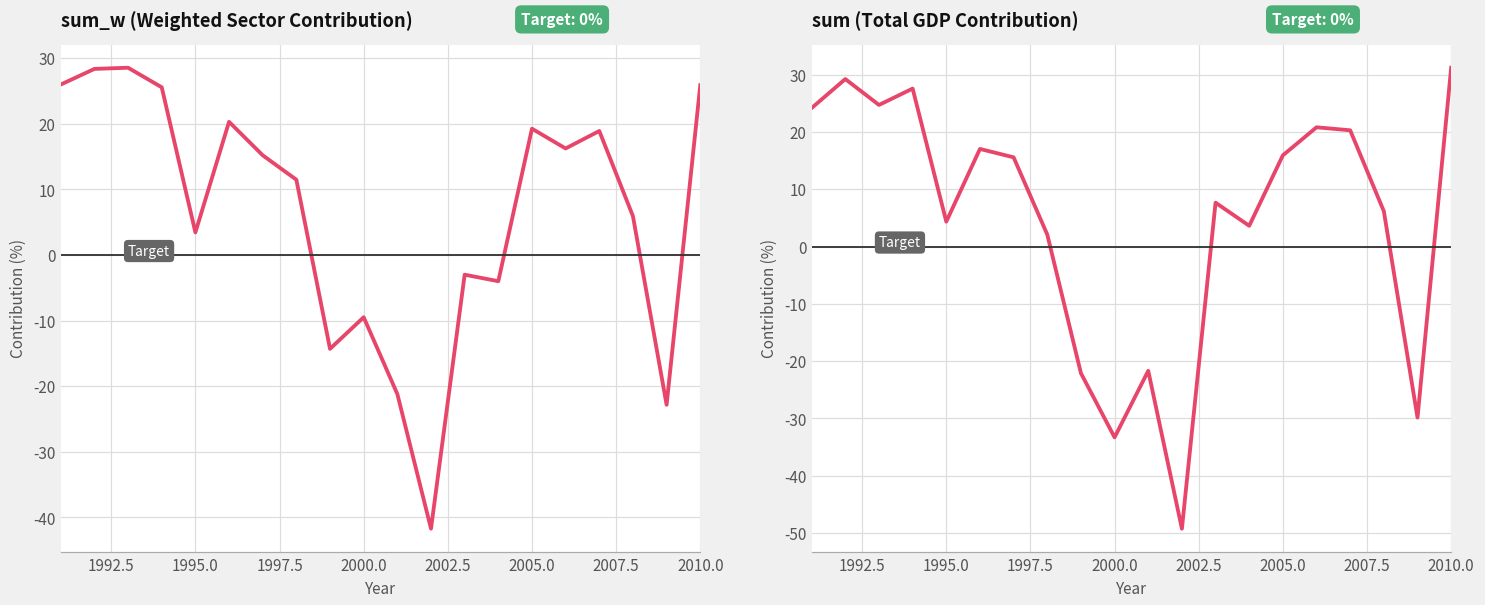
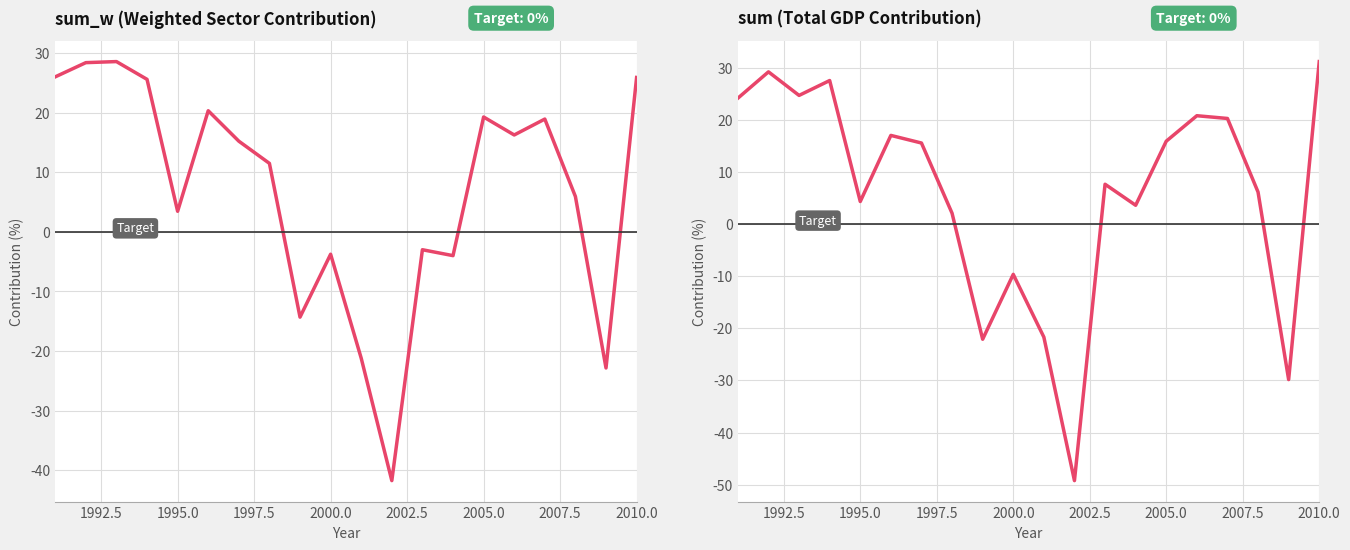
  {
    "sum_w (Weighted Sector Contribution)": {
      "1995.0": 3,
-     "2000.0": -9,
+     "2000.0": -4,
      "2005.0": 19,
      "2010.0": 26
    },
    "sum (Total GDP Contribution)": {
      "1995.0": 4,
-     "2000.0": -33,
+     "2000.0": -10,
      "2005.0": 16,
      "2010.0": 31
    }
  }
